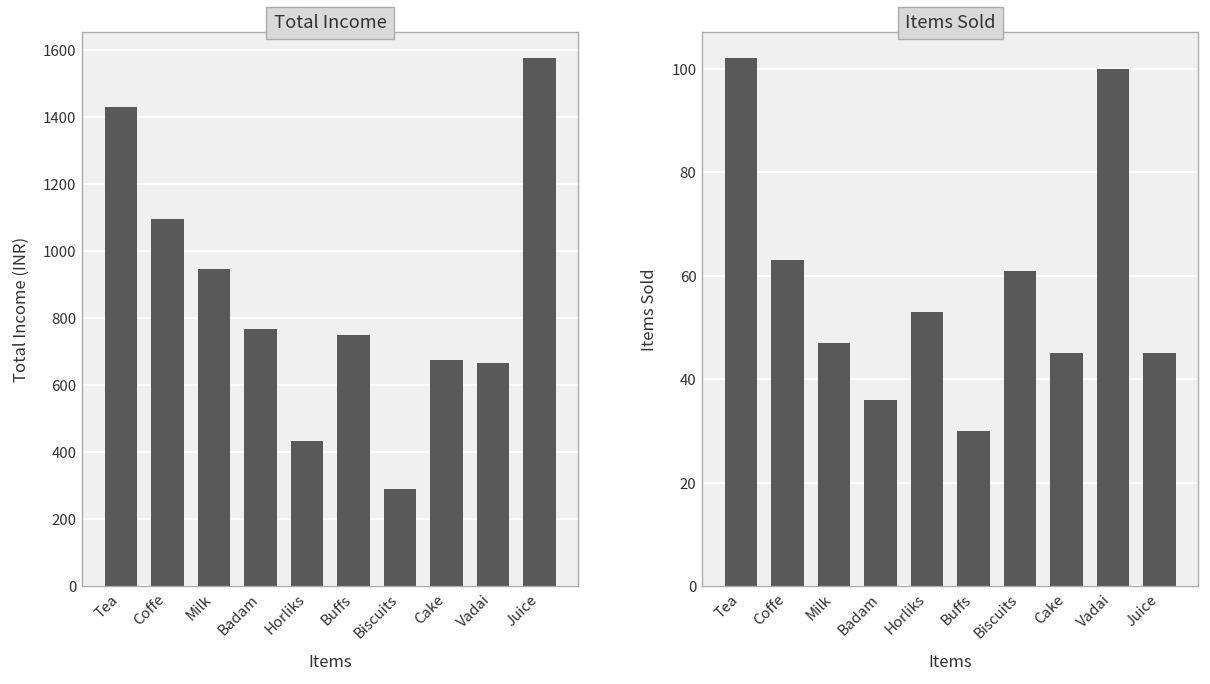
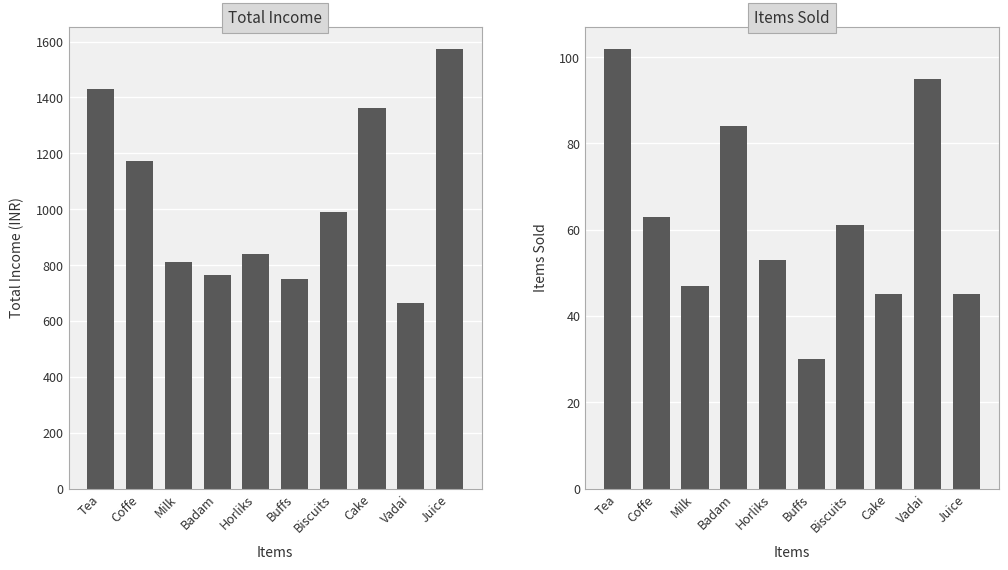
  {
    "Total Income": {
      "Tea": 1430,
-     "Coffe": 1100,
-     "Milk": 950,
+     "Coffe": 1170,
+     "Milk": 810,
      "Badam": 770,
-     "Horliks": 430,
+     "Horliks": 840,
      "Buffs": 750,
-     "Biscuits": 290,
-     "Cake": 680,
+     "Biscuits": 990,
+     "Cake": 1360,
      "Vadai": 670,
      "Juice": 1580
    },
    "Items Sold": {
      "Tea": 102,
      "Coffe": 63,
      "Milk": 47,
-     "Badam": 36,
+     "Badam": 84,
      "Horliks": 53,
      "Buffs": 30,
      "Biscuits": 61,
      "Cake": 45,
-     "Vadai": 100,
+     "Vadai": 95,
      "Juice": 45
    }
  }
